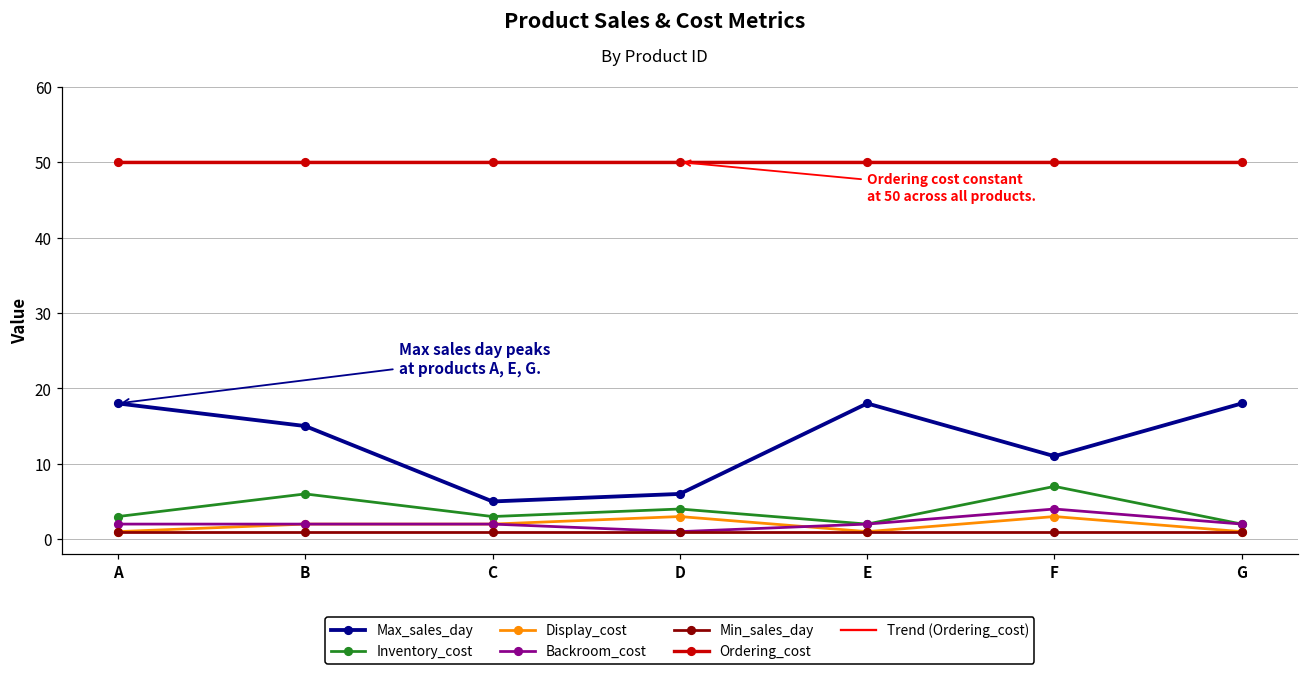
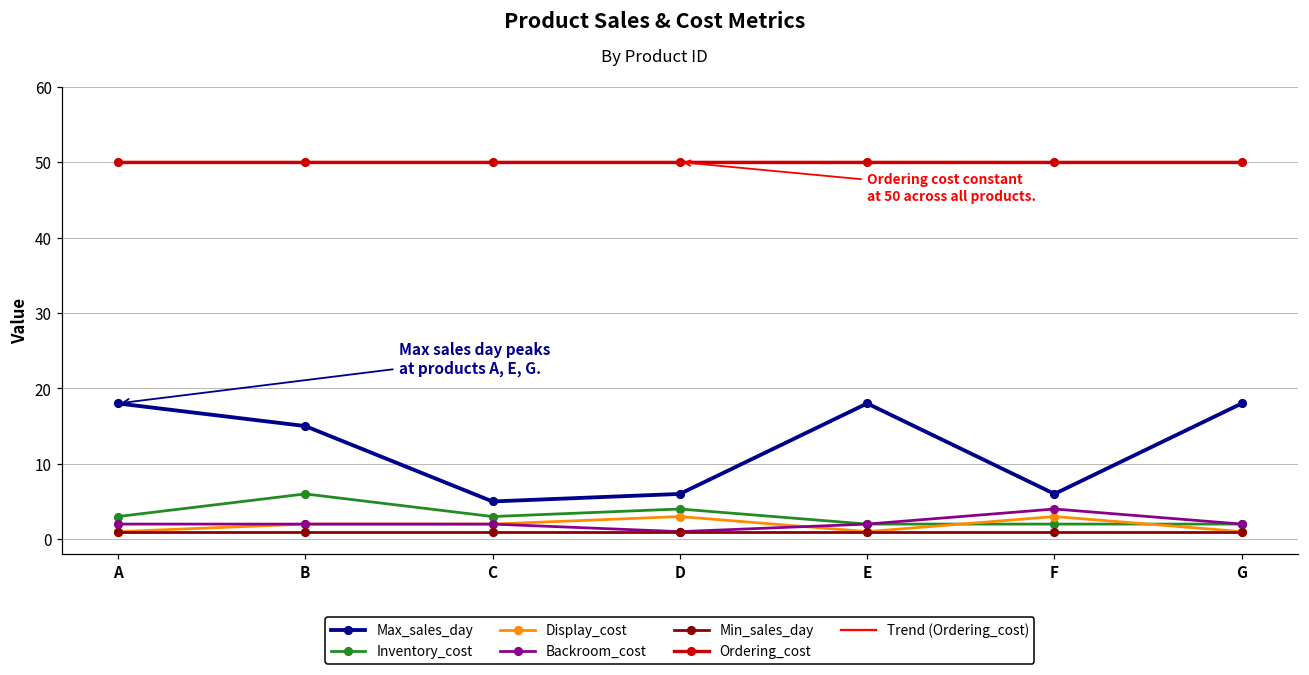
  {
    "Max_sales_day": {
      "A": 18,
      "B": 15,
      "C": 5,
      "D": 6,
      "E": 18,
-     "F": 11,
+     "F": 6,
      "G": 18
    },
    "Inventory_cost": {
      "A": 3,
      "B": 6,
      "C": 3,
      "D": 4,
-     "F": 7
+     "F": 2
    },
    "Display_cost": {
      "D": 3,
      "F": 3
    },
    "Backroom_cost": {
      "A": 2,
      "F": 4
    },
    "Min_sales_day": {
      "B": 1,
      "C": 1,
      "F": 1
    },
    "Trend (Ordering_cost)": {
      "A": 50,
      "B": 50,
      "C": 50,
      "D": 50,
      "F": 50,
      "G": 50
    }
  }
